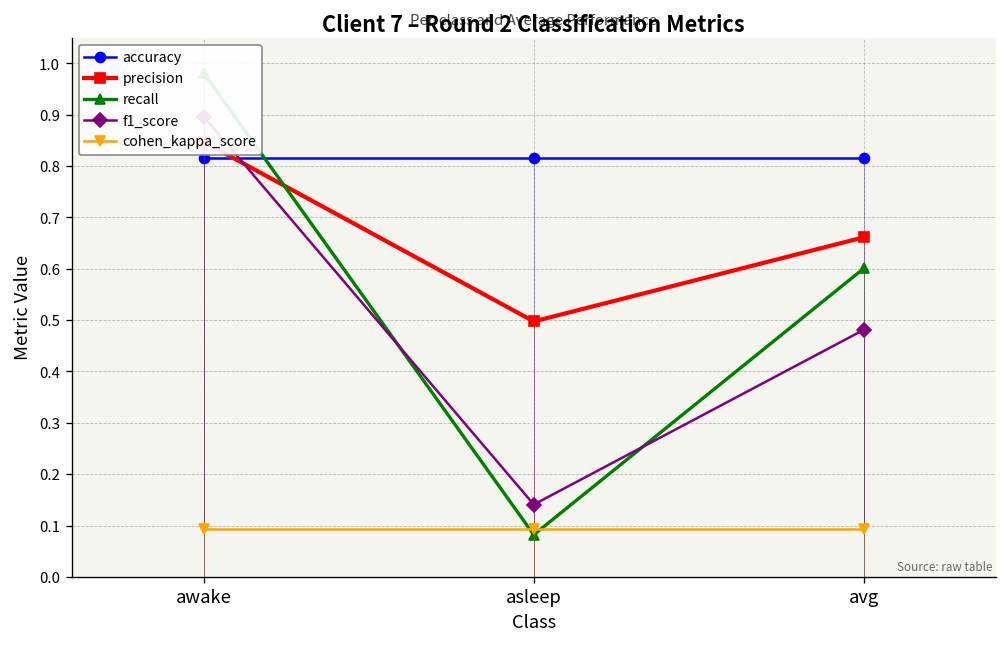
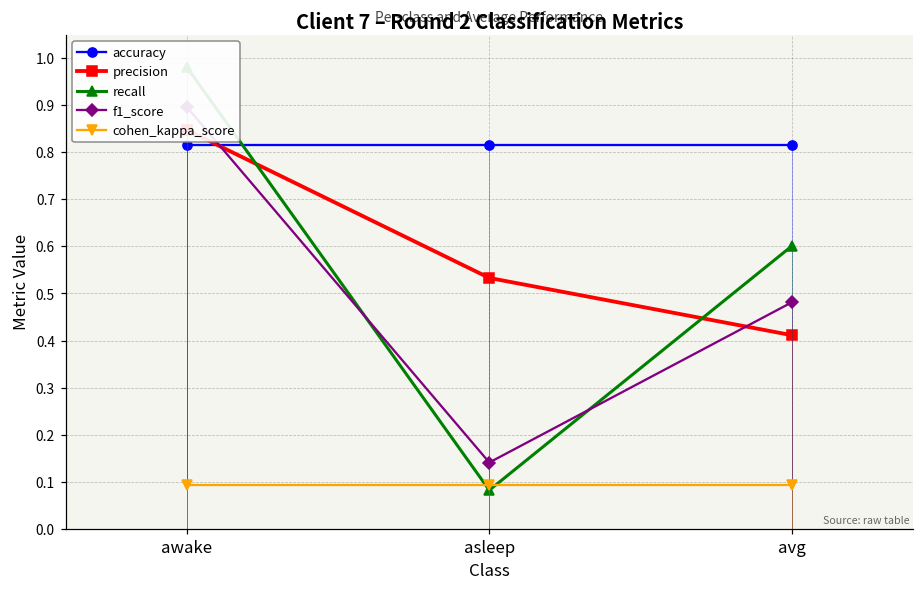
  {
    "accuracy": {
      "asleep": 0.82,
      "avg": 0.82
    },
    "precision": {
-     "asleep": 0.50,
-     "avg": 0.66
+     "asleep": 0.53,
+     "avg": 0.41
    },
    "recall": {
      "asleep": 0.08,
      "avg": 0.60
    },
    "f1_score": {
      "asleep": 0.14,
      "avg": 0.48
    },
    "cohen_kappa_score": {
      "awake": 0.09,
      "asleep": 0.09,
      "avg": 0.09
    }
  }
